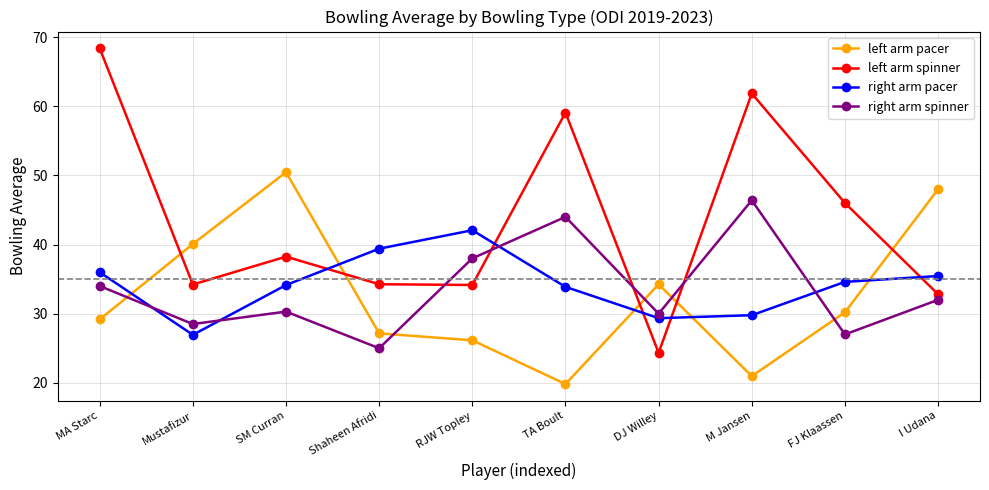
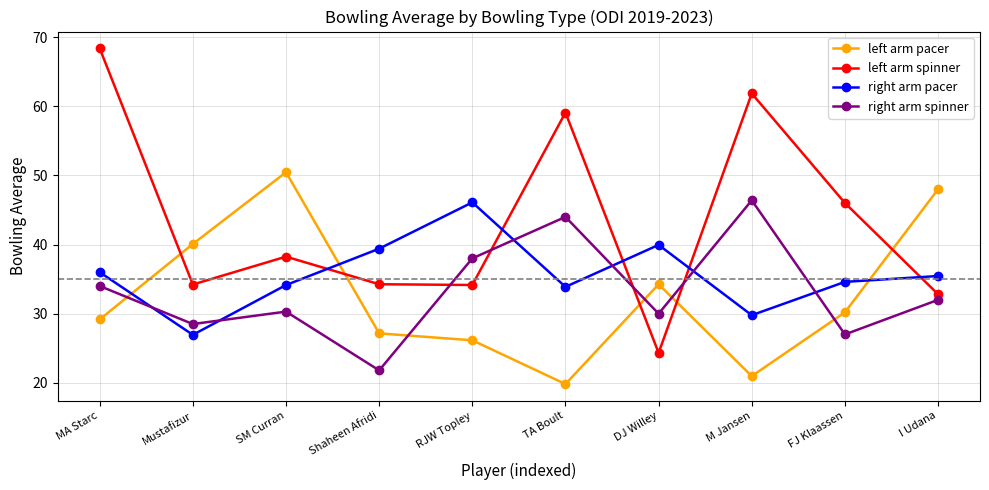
  {
    "left arm pacer": {
      "MA Starc": 29,
      "Mustafizur": 40,
      "SM Curran": 50,
      "Shaheen Afridi": 27,
      "RJW Topley": 26,
      "TA Boult": 20,
      "DJ Willey": 34,
      "M Jansen": 21,
      "FJ Klaassen": 30,
      "I Udana": 48
    },
    "left arm spinner": {
      "MA Starc": 68,
      "Mustafizur": 34,
      "SM Curran": 38,
      "Shaheen Afridi": 34,
      "RJW Topley": 34,
      "TA Boult": 59,
      "DJ Willey": 24,
      "M Jansen": 62,
      "FJ Klaassen": 46,
      "I Udana": 33
    },
    "right arm pacer": {
      "MA Starc": 36,
      "Mustafizur": 27,
      "SM Curran": 34,
      "Shaheen Afridi": 39,
-     "RJW Topley": 42,
+     "RJW Topley": 46,
      "TA Boult": 34,
-     "DJ Willey": 29,
+     "DJ Willey": 40,
      "M Jansen": 30,
      "FJ Klaassen": 35,
      "I Udana": 35
    },
    "right arm spinner": {
      "MA Starc": 34,
      "Mustafizur": 29,
      "SM Curran": 30,
-     "Shaheen Afridi": 25,
+     "Shaheen Afridi": 22,
      "RJW Topley": 38,
      "TA Boult": 44,
      "DJ Willey": 30,
      "M Jansen": 46,
      "FJ Klaassen": 27,
      "I Udana": 32
    }
  }
